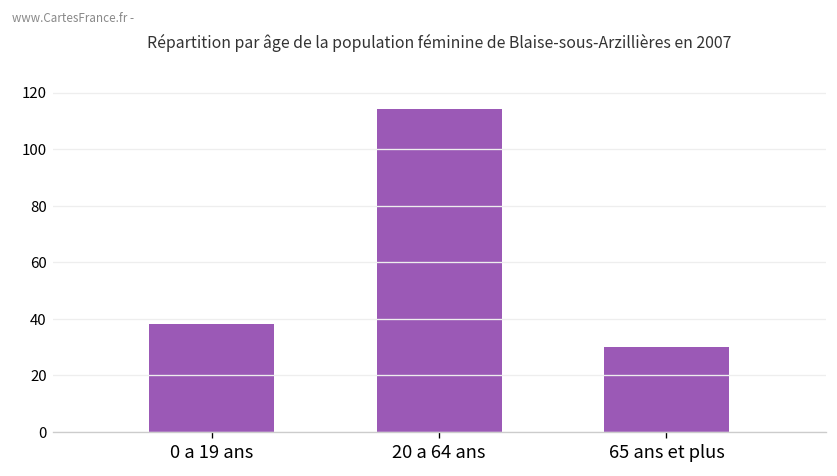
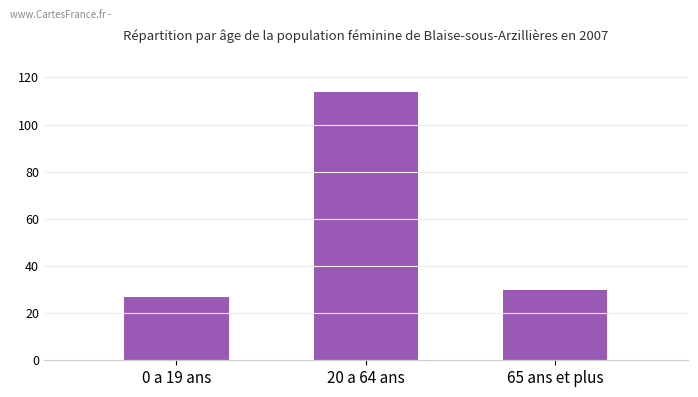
  {
-   "0 a 19 ans": 38,
+   "0 a 19 ans": 27,
    "20 a 64 ans": 114,
    "65 ans et plus": 30
  }
